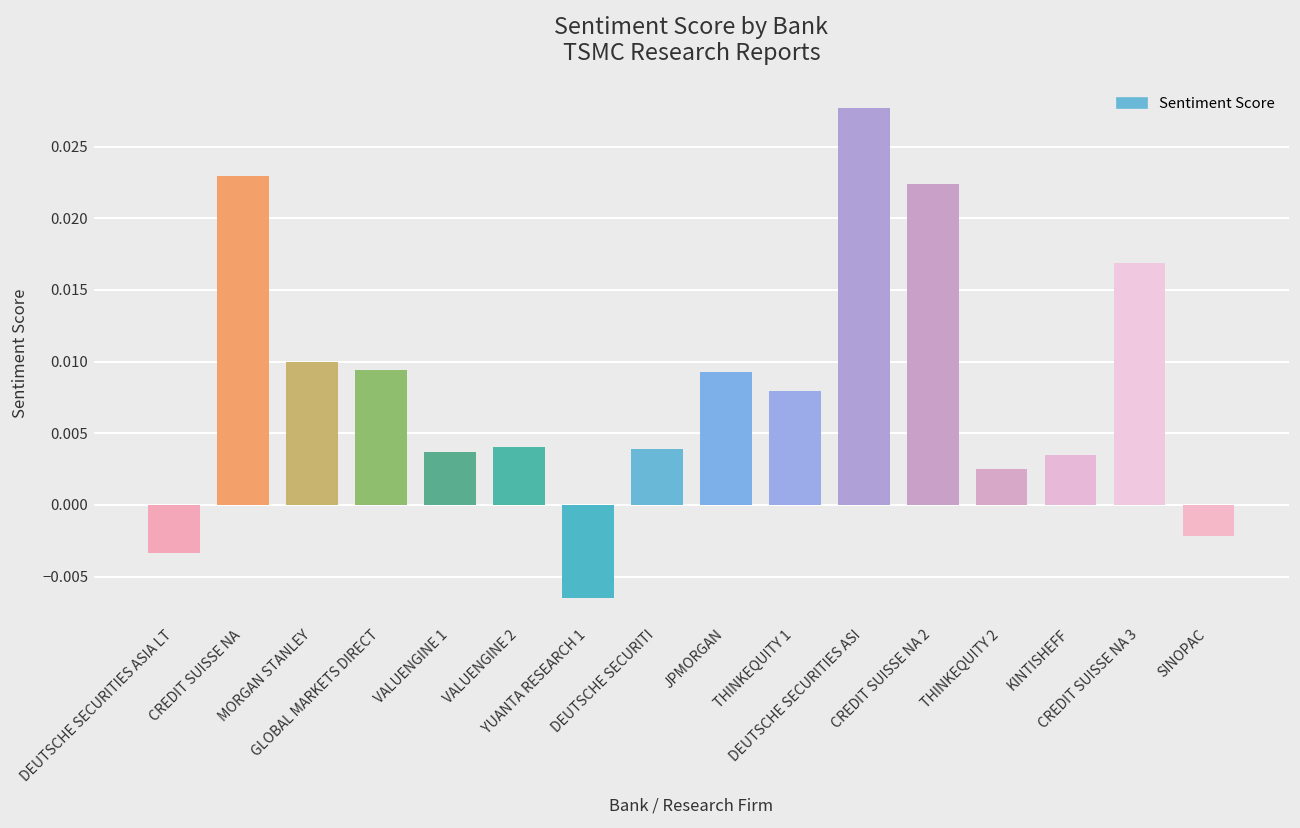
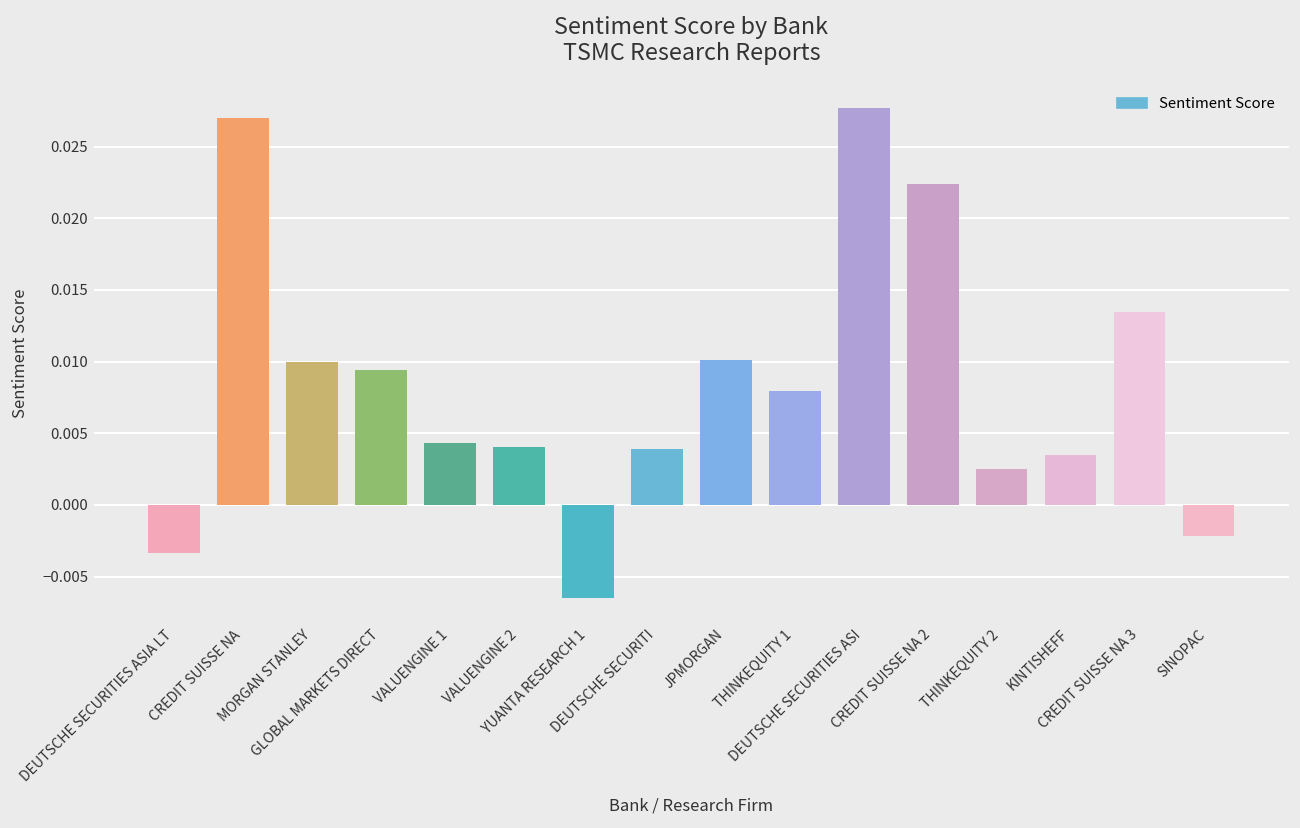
  {
    "DEUTSCHE SECURITIES ASIA LT": -0.0033,
-   "CREDIT SUISSE NA": 0.0230,
+   "CREDIT SUISSE NA": 0.0270,
    "MORGAN STANLEY": 0.0100,
    "GLOBAL MARKETS DIRECT": 0.0094,
-   "VALUENGINE 1": 0.0037,
+   "VALUENGINE 1": 0.0044,
    "VALUENGINE 2": 0.0040,
    "YUANTA RESEARCH 1": -0.0065,
    "DEUTSCHE SECURITI": 0.0039,
-   "JPMORGAN": 0.0093,
+   "JPMORGAN": 0.0101,
    "THINKEQUITY 1": 0.0080,
    "DEUTSCHE SECURITIES ASI": 0.0277,
    "CREDIT SUISSE NA 2": 0.0224,
    "THINKEQUITY 2": 0.0025,
    "KINTISHEFF": 0.0035,
-   "CREDIT SUISSE NA 3": 0.0169,
+   "CREDIT SUISSE NA 3": 0.0134,
    "SINOPAC": -0.0022
  }
